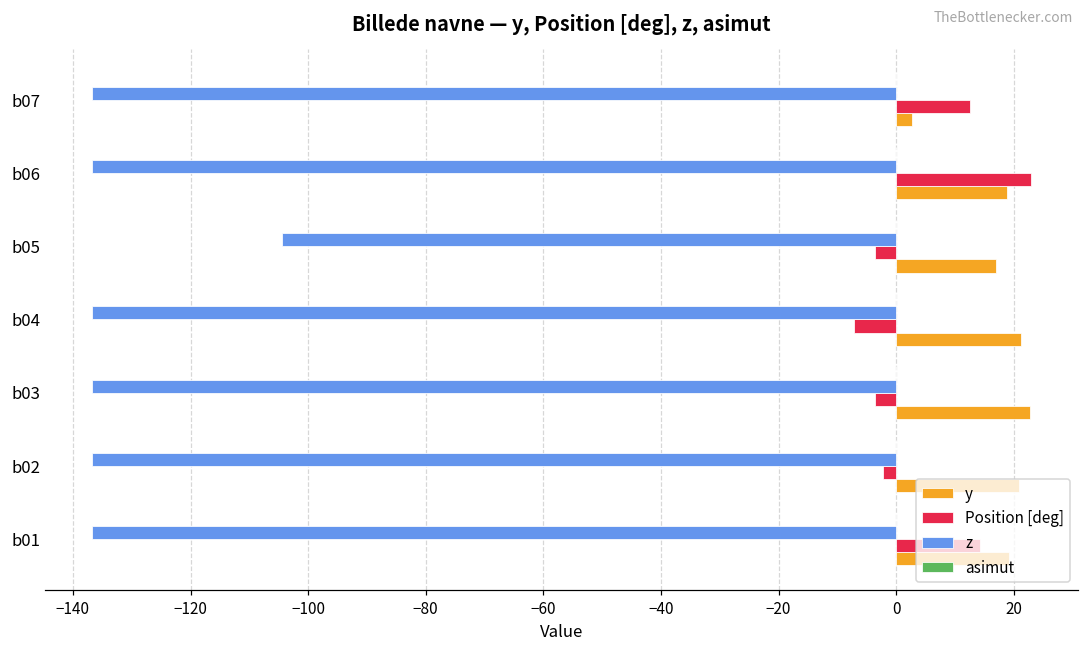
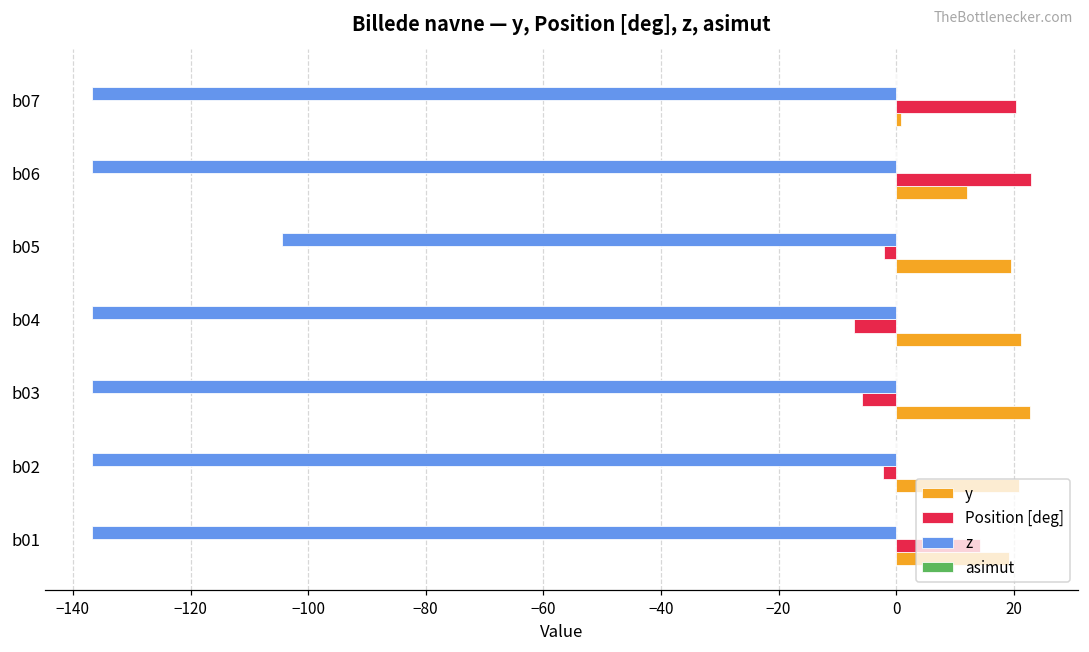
  {
    "y": {
-     "b07": 3,
-     "b06": 19,
-     "b05": 17,
+     "b07": 1,
+     "b06": 12,
+     "b05": 20,
      "b04": 21,
      "b03": 23
    },
    "Position [deg]": {
-     "b07": 13,
+     "b07": 20,
      "b06": 23,
-     "b05": -4,
+     "b05": -2,
      "b04": -7,
-     "b03": -4,
+     "b03": -6,
      "b02": -2
    },
    "z": {
      "b07": -137,
      "b06": -137,
      "b05": -105,
      "b04": -137,
      "b03": -137,
      "b02": -137,
      "b01": -137
    },
    "asimut": {
      "b07": 0,
      "b06": 0,
      "b05": 0,
      "b04": 0,
      "b03": 0,
      "b02": 0,
      "b01": 0
    }
  }
